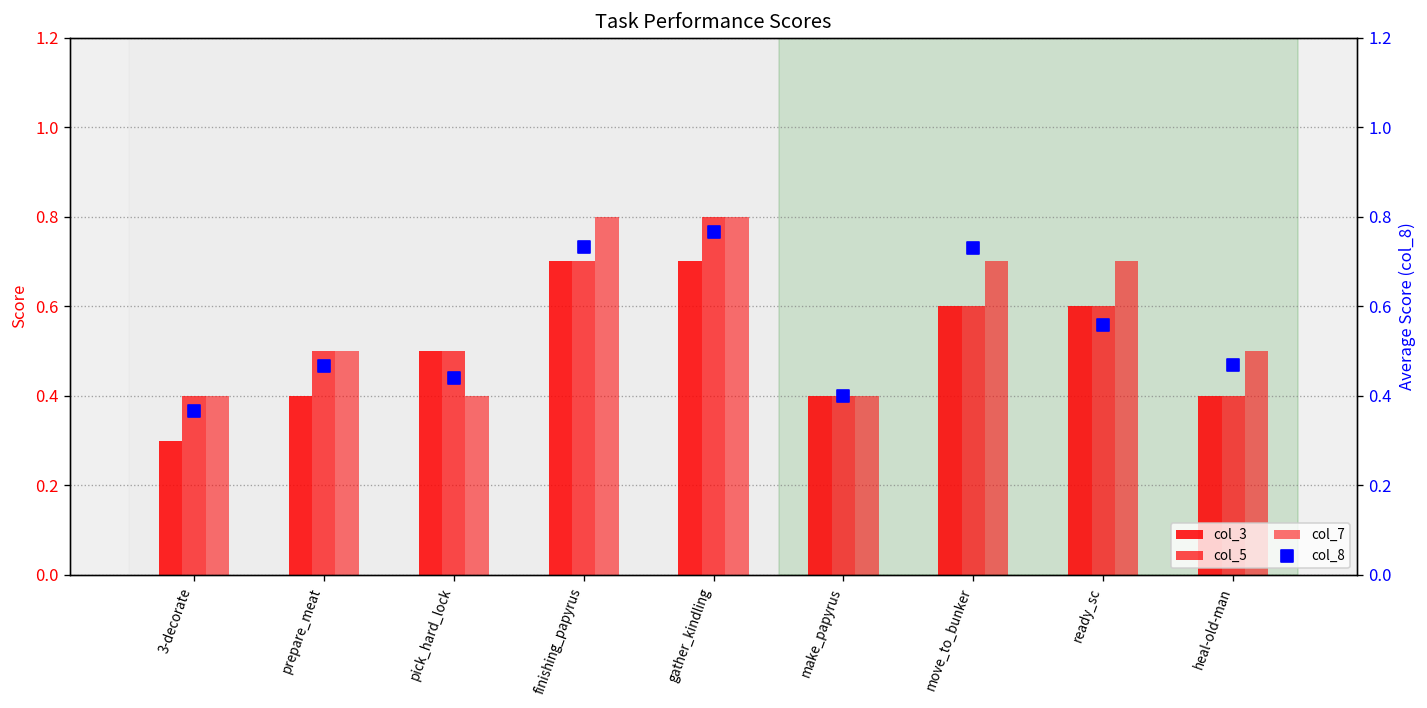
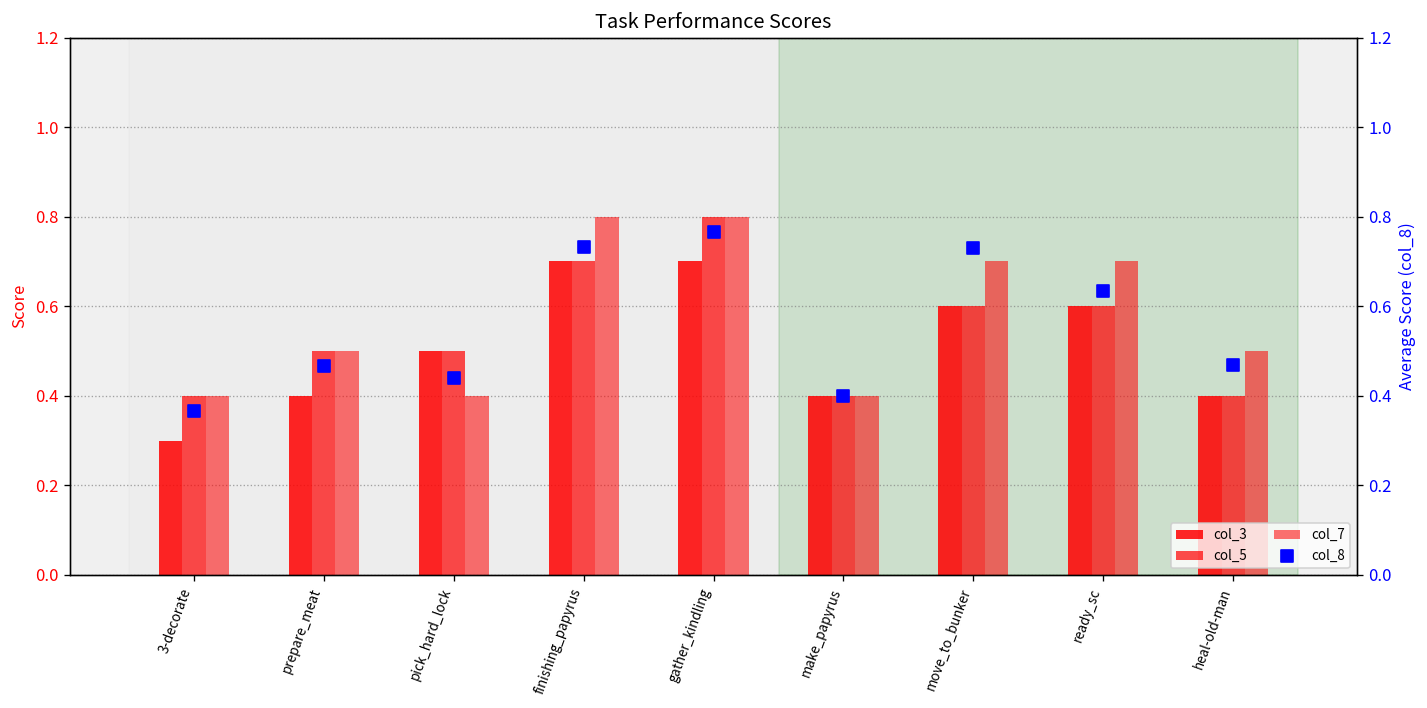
  {
    "col_8": {
-     "ready_sc": 0.56
+     "ready_sc": 0.63
    }
  }
